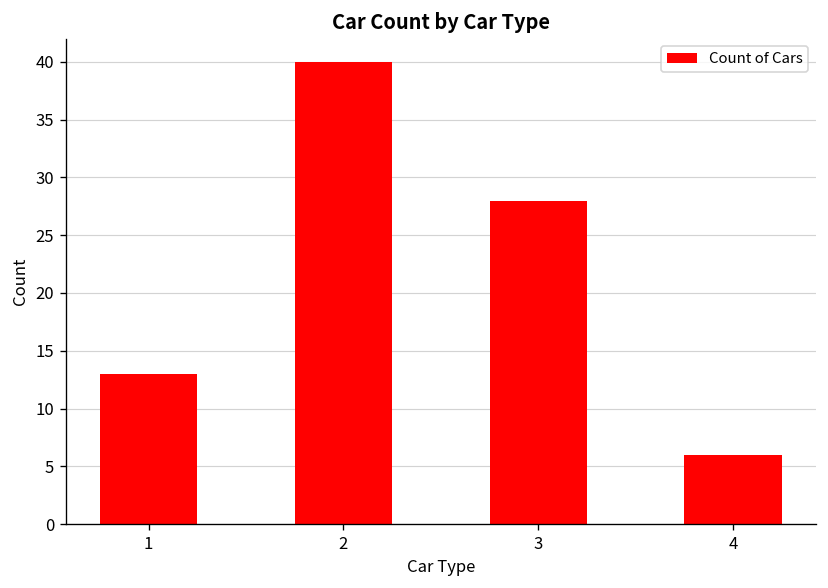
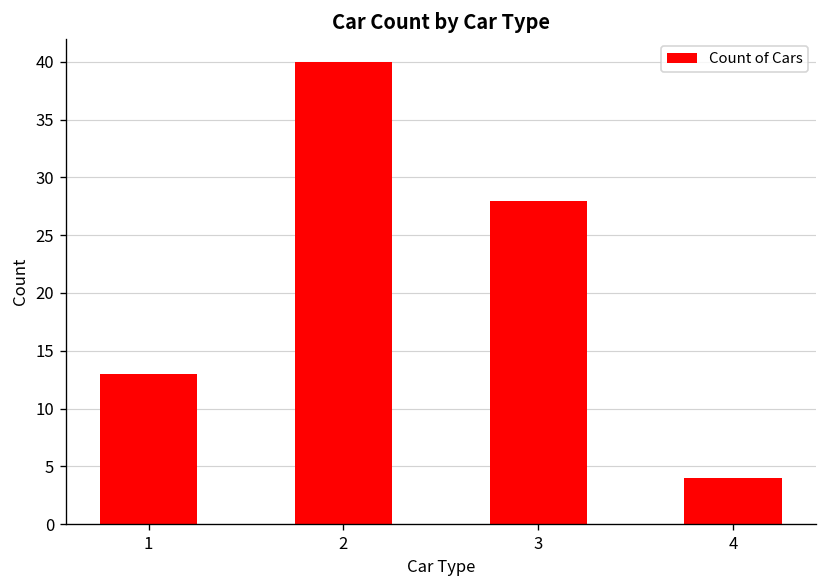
  {
    "1": 13,
    "2": 40,
    "3": 28,
-   "4": 6
+   "4": 4
  }
